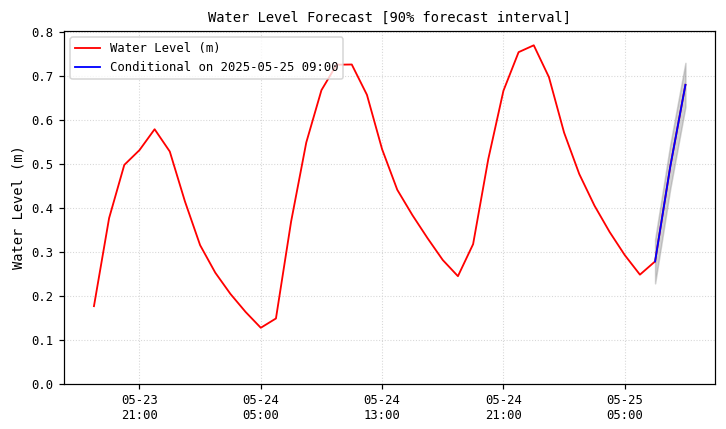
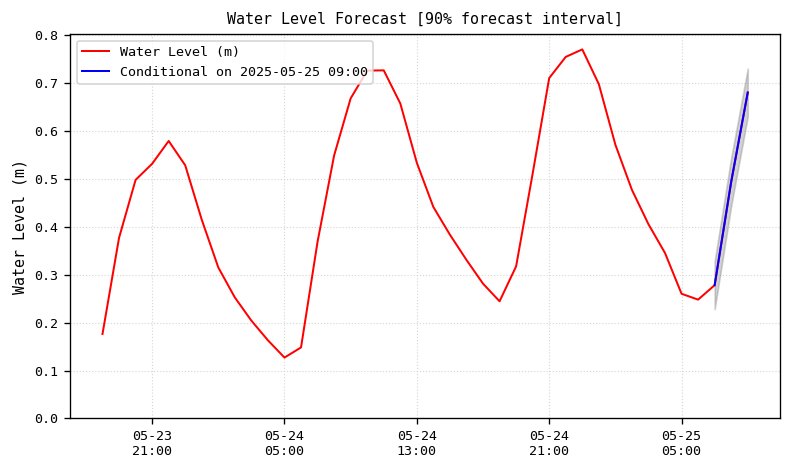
  {
    "Water Level (m)": {
      "05-23 21:00": 0.53,
      "05-24 05:00": 0.13,
      "05-24 13:00": 0.53,
-     "05-24 21:00": 0.67,
-     "05-25 05:00": 0.29
+     "05-24 21:00": 0.71,
+     "05-25 05:00": 0.26
    }
  }
